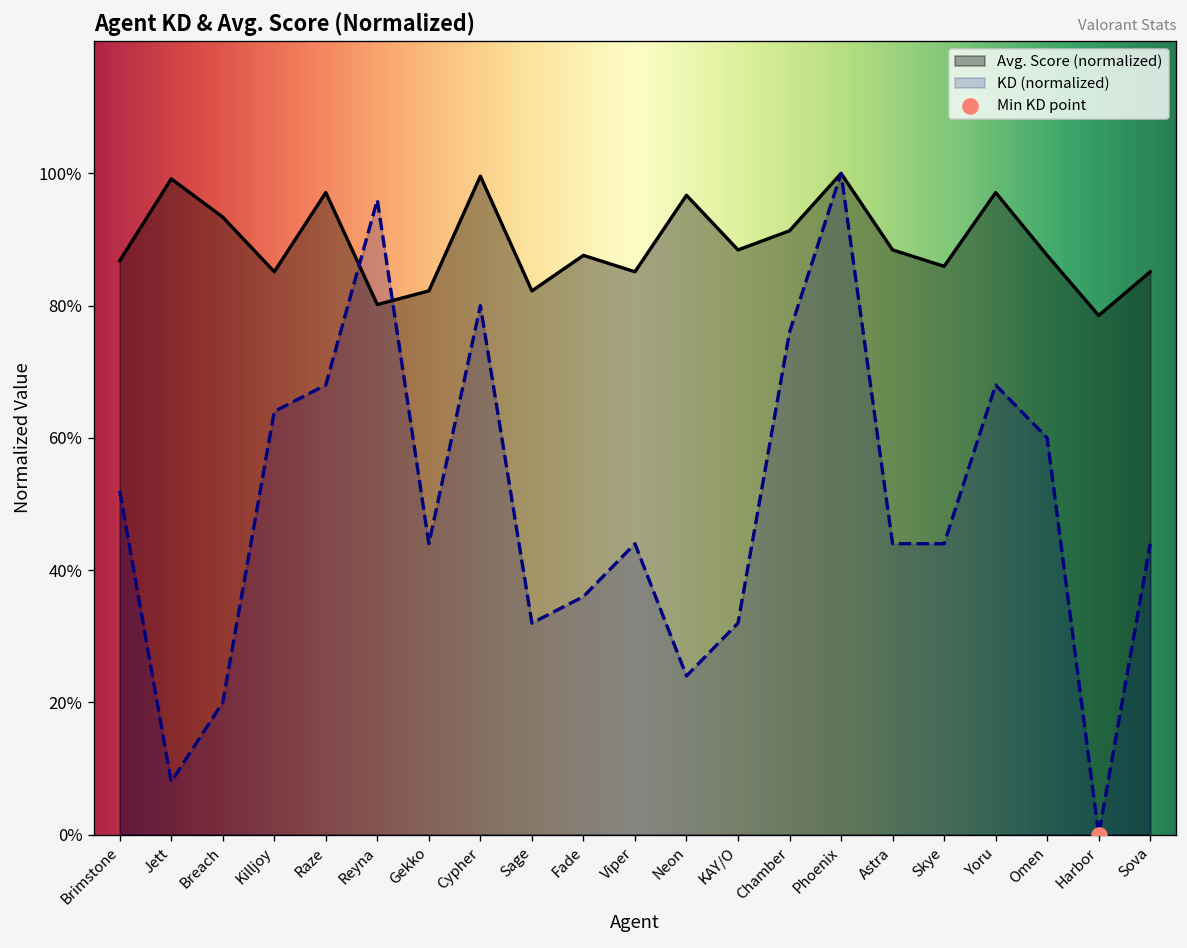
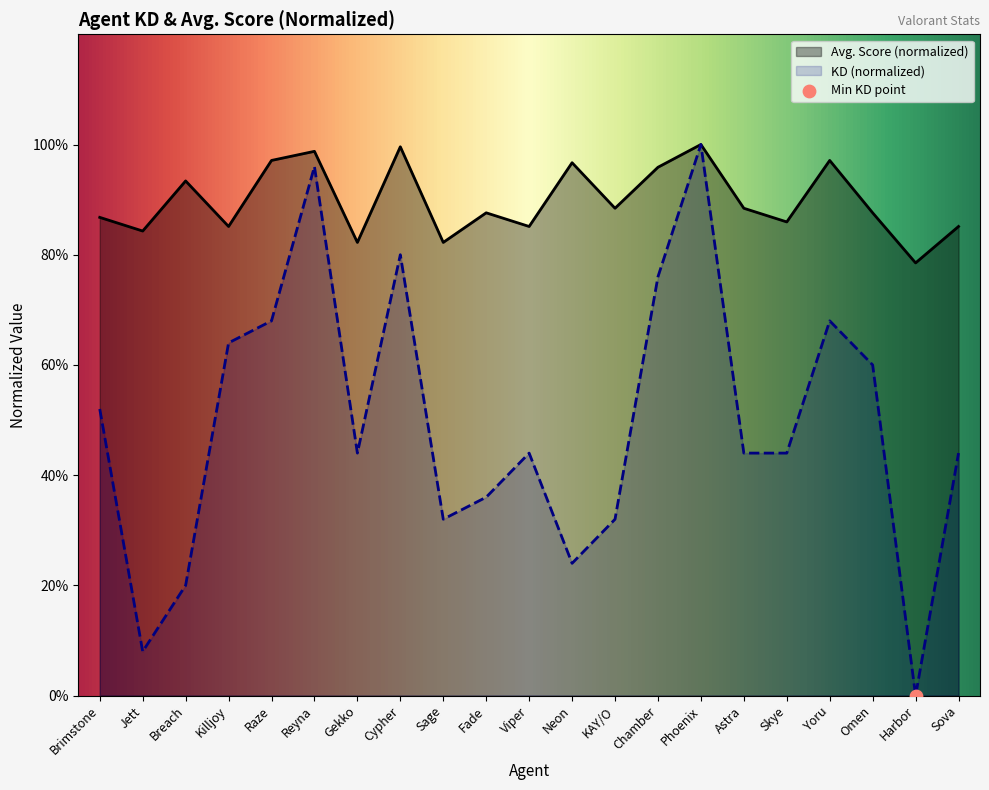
  {
    "Avg. Score (normalized)": {
      "Brimstone": "87%",
-     "Jett": "99%",
+     "Jett": "84%",
      "Breach": "93%",
      "Killjoy": "85%",
      "Raze": "97%",
-     "Reyna": "80%",
+     "Reyna": "99%",
      "Gekko": "82%",
      "Cypher": "100%",
      "Sage": "82%",
      "Fade": "88%",
      "Viper": "85%",
      "Neon": "97%",
      "KAY/O": "88%",
-     "Chamber": "91%",
+     "Chamber": "96%",
      "Astra": "88%",
      "Skye": "86%",
      "Yoru": "97%",
      "Omen": "88%",
      "Harbor": "79%",
      "Sova": "85%"
    },
    "KD (normalized)": {
      "Brimstone": "52%",
      "Jett": "8%",
      "Breach": "20%",
      "Killjoy": "64%",
      "Raze": "68%",
      "Reyna": "96%",
      "Gekko": "44%",
      "Cypher": "80%",
      "Sage": "32%",
      "Fade": "36%",
      "Viper": "44%",
      "Neon": "24%",
      "KAY/O": "32%",
      "Chamber": "76%",
      "Astra": "44%",
      "Skye": "44%",
      "Yoru": "68%",
      "Omen": "60%",
      "Sova": "44%"
    }
  }
